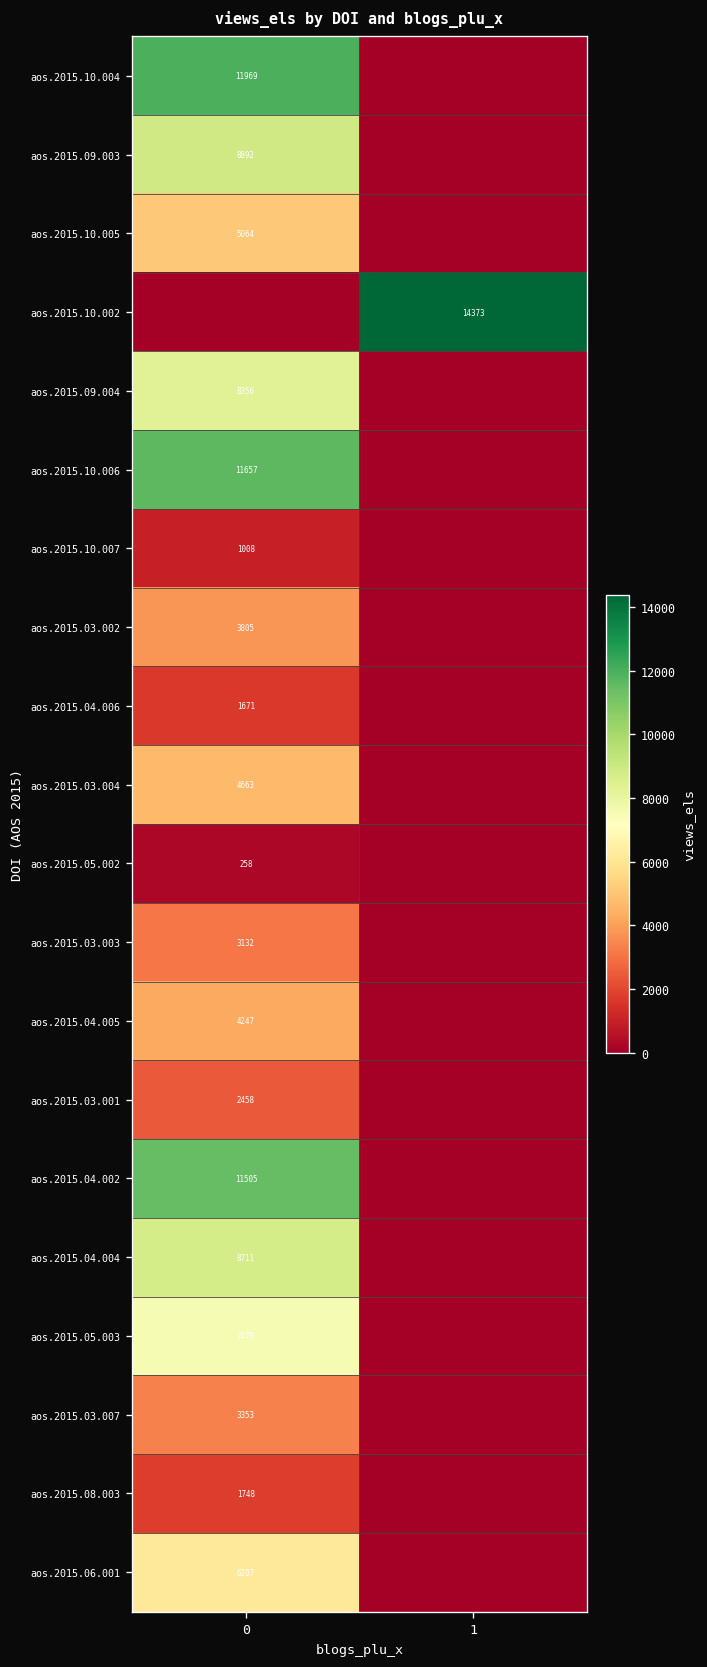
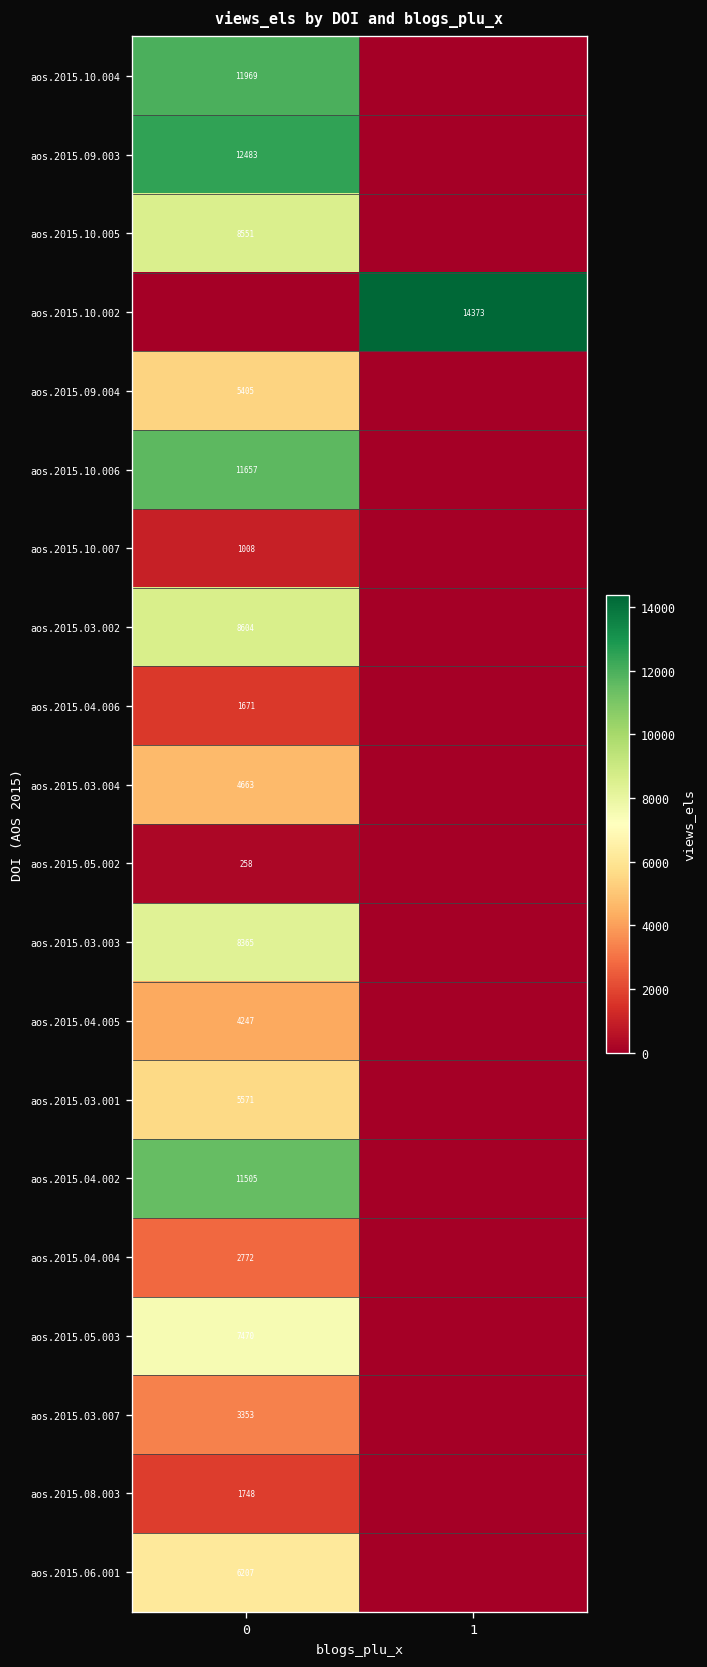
  {
    "aos.2015.10.004": {
      "0": 11969
    },
    "aos.2015.09.003": {
-     "0": 8892
+     "0": 12483
    },
    "aos.2015.10.005": {
-     "0": 5064
+     "0": 8551
    },
    "aos.2015.10.002": {
      "1": 14373
    },
    "aos.2015.09.004": {
-     "0": 8356
+     "0": 5405
    },
    "aos.2015.10.006": {
      "0": 11657
    },
    "aos.2015.10.007": {
      "0": 1008
    },
    "aos.2015.03.002": {
-     "0": 3805
+     "0": 8604
    },
    "aos.2015.04.006": {
      "0": 1671
    },
    "aos.2015.03.004": {
      "0": 4663
    },
    "aos.2015.05.002": {
      "0": 258
    },
    "aos.2015.03.003": {
-     "0": 3132
+     "0": 8365
    },
    "aos.2015.04.005": {
      "0": 4247
    },
    "aos.2015.03.001": {
-     "0": 2458
+     "0": 5571
    },
    "aos.2015.04.002": {
      "0": 11505
    },
    "aos.2015.04.004": {
-     "0": 8711
+     "0": 2772
    },
    "aos.2015.05.003": {
      "0": 7470
    },
    "aos.2015.03.007": {
      "0": 3353
    },
    "aos.2015.08.003": {
      "0": 1748
    },
    "aos.2015.06.001": {
      "0": 6207
    }
  }
